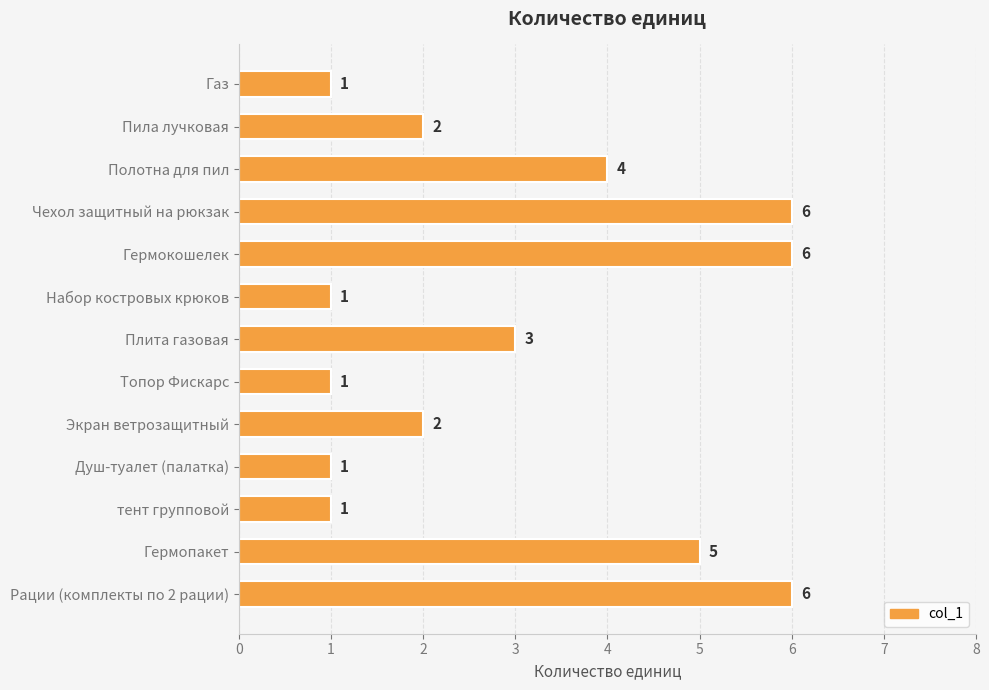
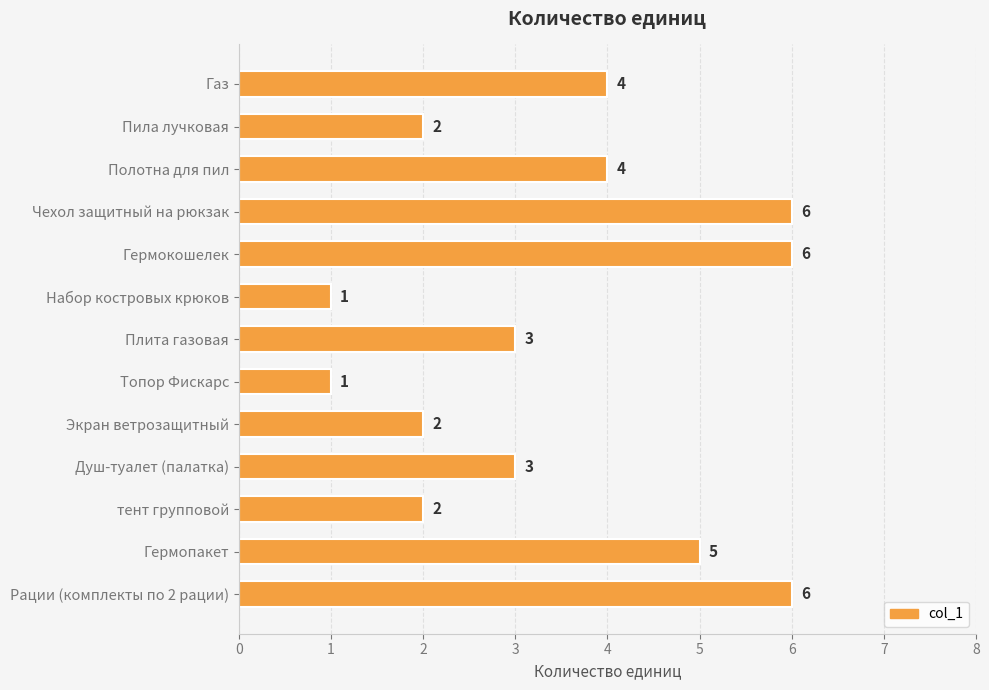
  {
-   "Газ": 1,
+   "Газ": 4,
    "Пила лучковая": 2,
    "Полотна для пил": 4,
    "Чехол защитный на рюкзак": 6,
    "Гермокошелек": 6,
    "Набор костровых крюков": 1,
    "Плита газовая": 3,
    "Топор Фискарс": 1,
    "Экран ветрозащитный": 2,
-   "Душ-туалет (палатка)": 1,
-   "тент групповой": 1,
+   "Душ-туалет (палатка)": 3,
+   "тент групповой": 2,
    "Гермопакет": 5,
    "Рации (комплекты по 2 рации)": 6
  }
